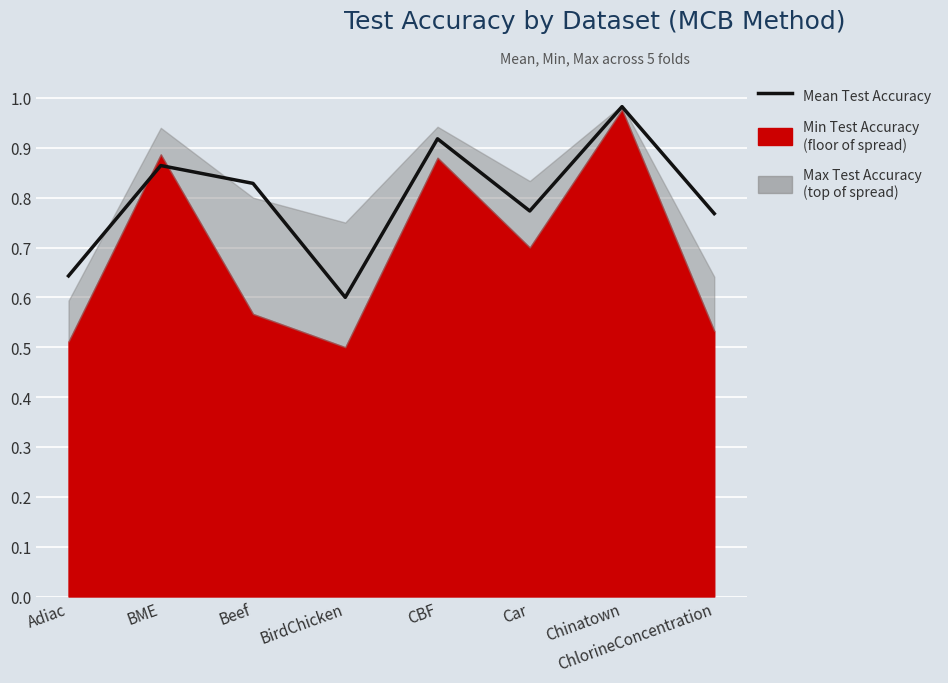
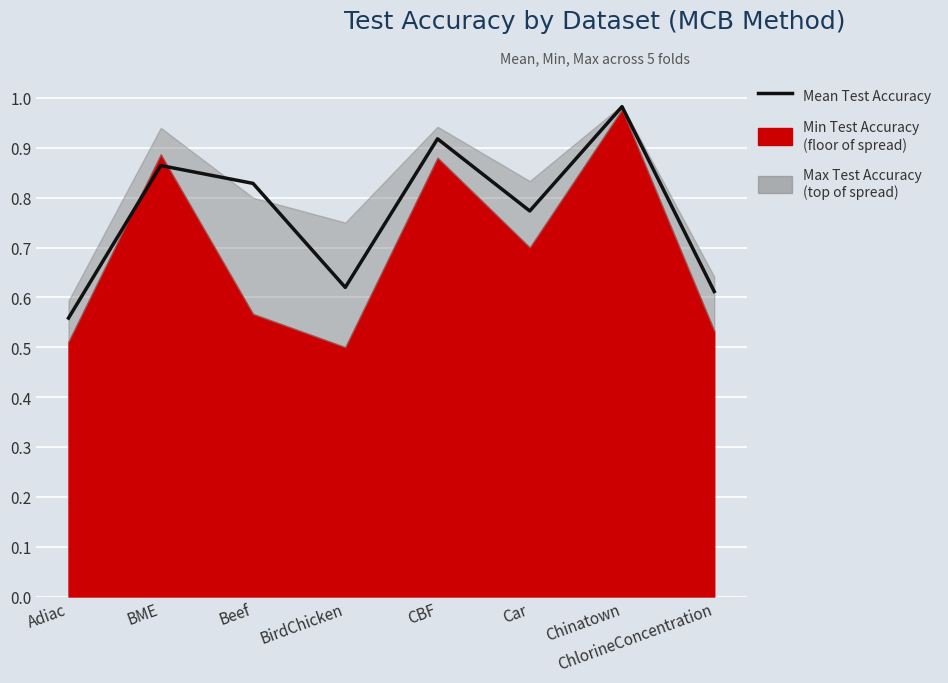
  {
    "Mean Test Accuracy": {
-     "Adiac": 0.64,
+     "Adiac": 0.56,
      "BME": 0.86,
      "Beef": 0.83,
-     "BirdChicken": 0.60,
+     "BirdChicken": 0.62,
      "CBF": 0.92,
      "Car": 0.77,
-     "ChlorineConcentration": 0.77
+     "ChlorineConcentration": 0.61
    }
  }
